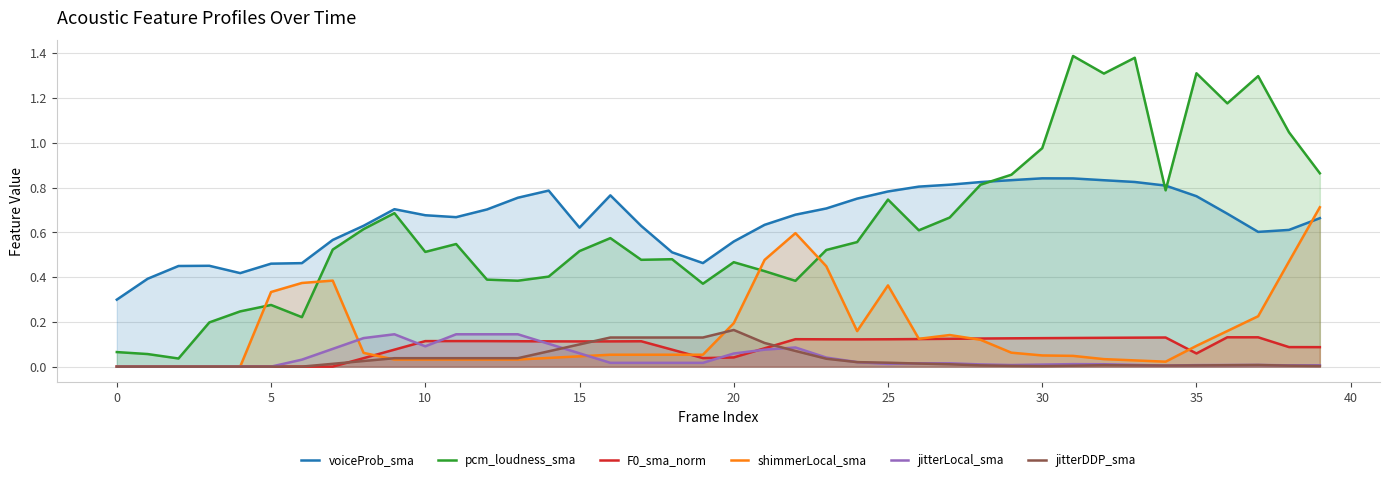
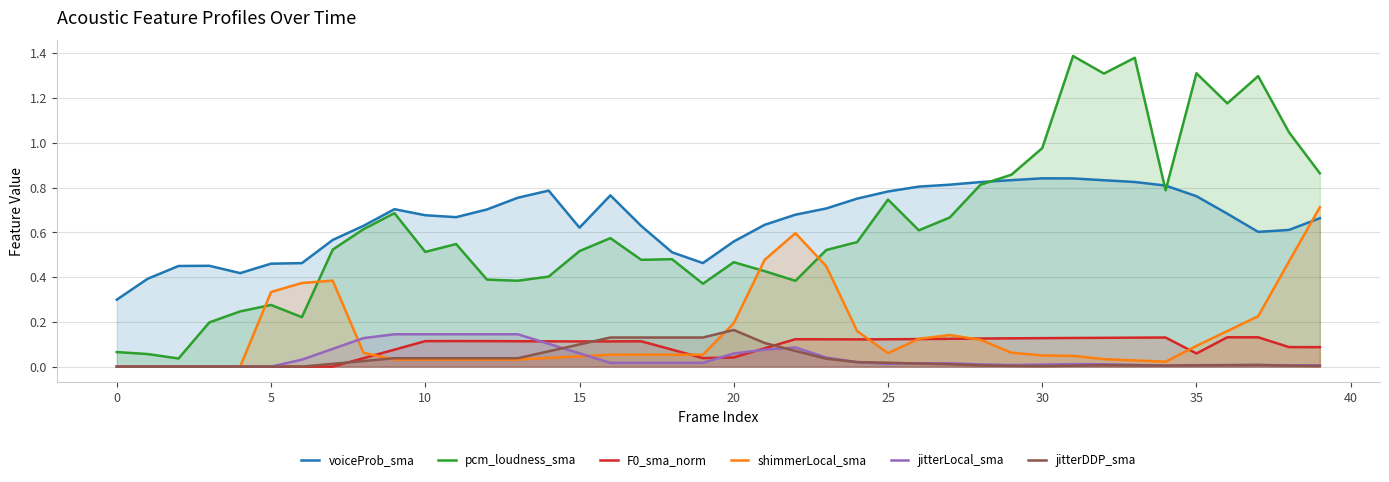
  {
    "voiceProb_sma": {
      "0": 0.30,
      "5": 0.46,
      "10": 0.68,
      "15": 0.62,
      "20": 0.56,
      "25": 0.78,
      "30": 0.84,
      "35": 0.76
    },
    "pcm_loudness_sma": {
      "0": 0.06,
      "5": 0.28,
      "10": 0.51,
      "15": 0.52,
      "20": 0.47,
      "25": 0.75,
      "30": 0.98,
      "35": 1.31
    },
    "F0_sma_norm": {
      "10": 0.11,
      "15": 0.11,
      "20": 0.04,
      "25": 0.12,
      "30": 0.13,
      "35": 0.06
    },
    "shimmerLocal_sma": {
      "5": 0.33,
      "15": 0.05,
      "20": 0.19,
-     "25": 0.36,
+     "25": 0.06,
      "30": 0.05,
      "35": 0.09
    },
    "jitterLocal_sma": {
-     "10": 0.09,
+     "10": 0.14,
      "15": 0.06,
      "20": 0.06
    },
    "jitterDDP_sma": {
      "15": 0.10,
      "20": 0.16
    }
  }
